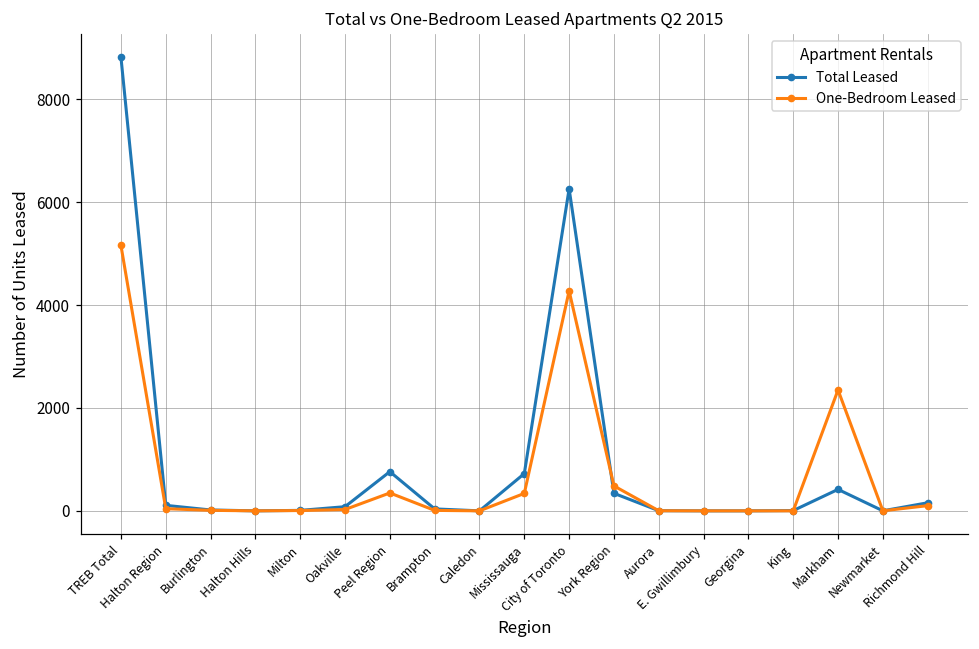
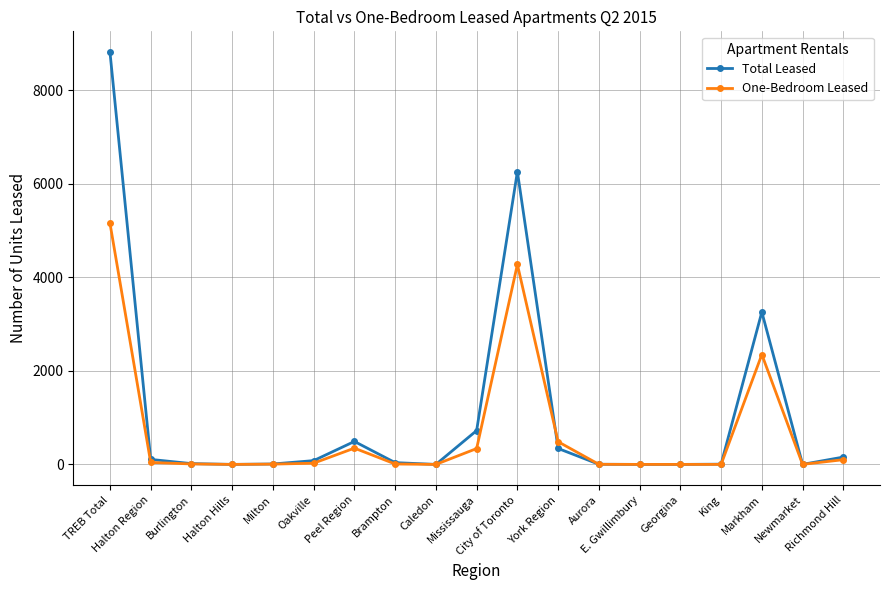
  {
    "Total Leased": {
      "TREB Total": 8800,
      "Halton Region": 100,
      "Oakville": 100,
-     "Peel Region": 800,
+     "Peel Region": 500,
      "Mississauga": 700,
      "City of Toronto": 6300,
      "York Region": 300,
-     "Markham": 400,
+     "Markham": 3300,
      "Richmond Hill": 200
    },
    "One-Bedroom Leased": {
      "TREB Total": 5200,
      "Halton Region": 0,
      "Oakville": 0,
      "Peel Region": 300,
      "Mississauga": 300,
      "City of Toronto": 4300,
      "York Region": 500,
      "Markham": 2400,
      "Richmond Hill": 100
    }
  }
